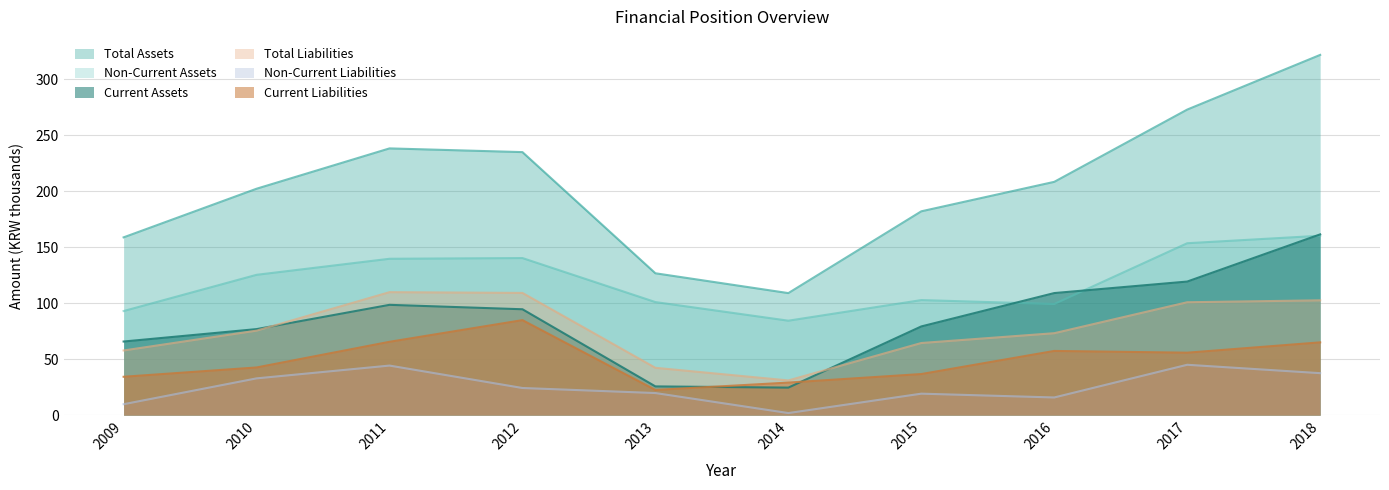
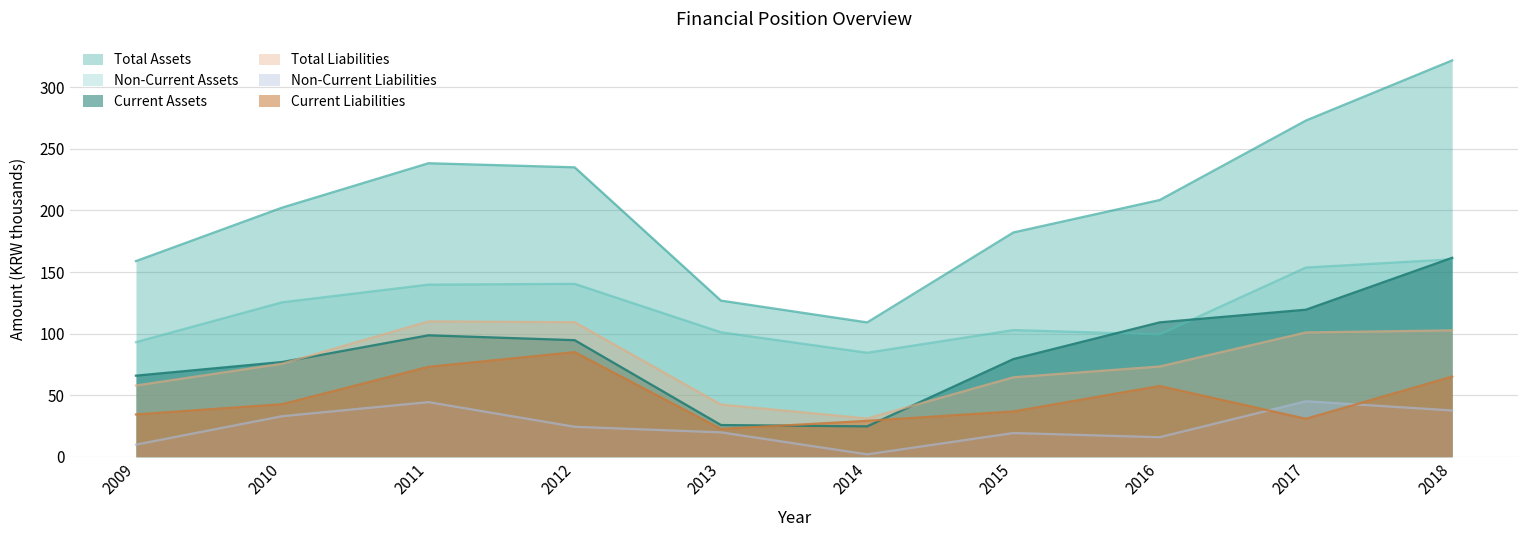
  {
    "Current Assets": {
      "2009": 66,
      "2011": 99,
      "2012": 95,
      "2013": 26,
      "2014": 25,
      "2015": 79,
      "2016": 109,
      "2017": 119
    },
    "Current Liabilities": {
      "2009": 34,
      "2010": 43,
-     "2011": 66,
+     "2011": 73,
      "2012": 85,
      "2013": 23,
      "2015": 37,
      "2016": 57,
-     "2017": 56,
+     "2017": 31,
      "2018": 65
    }
  }
